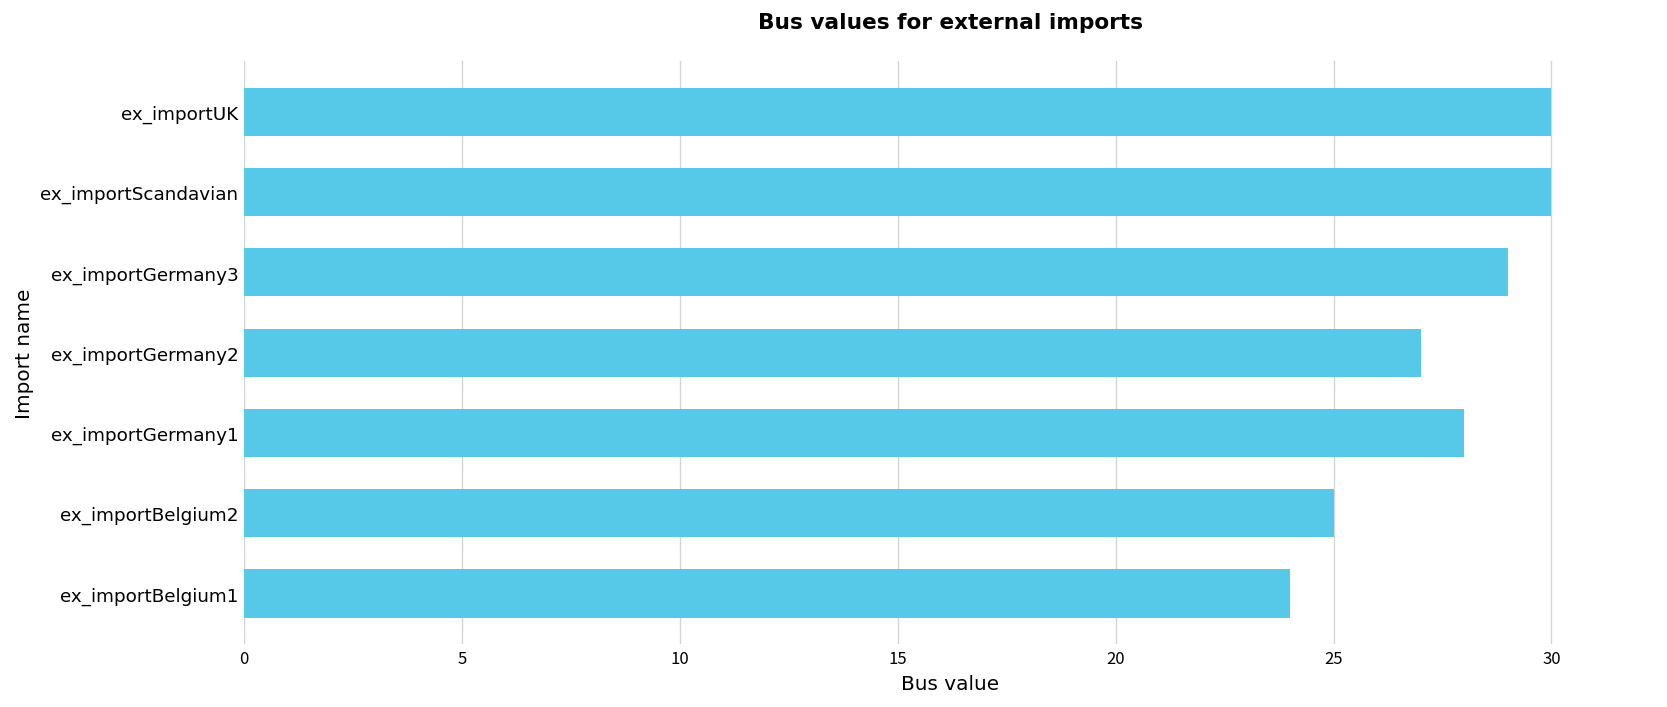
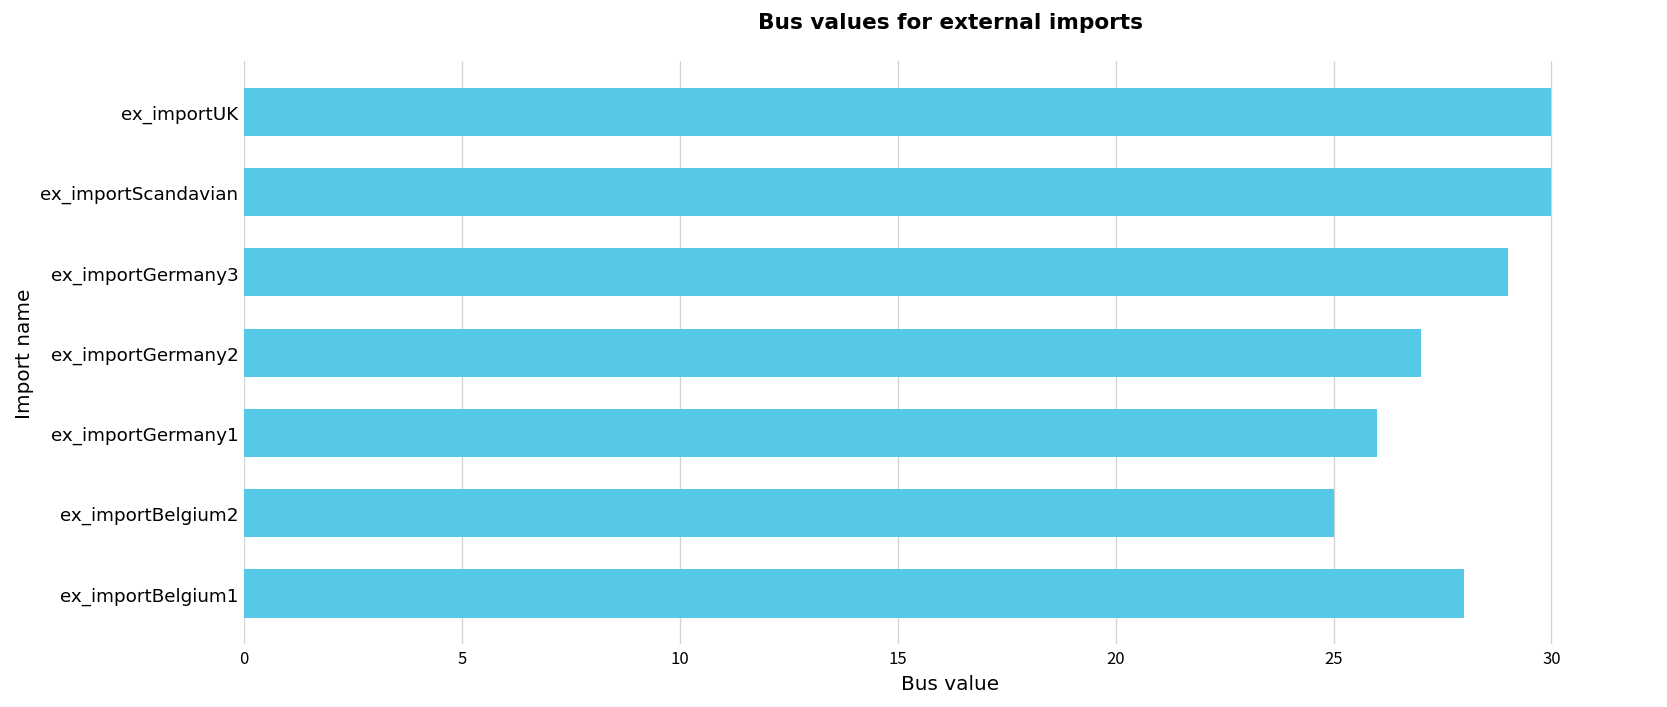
  {
    "ex_importUK": 30,
    "ex_importScandavian": 30,
    "ex_importGermany3": 29,
    "ex_importGermany2": 27,
-   "ex_importGermany1": 28,
+   "ex_importGermany1": 26,
    "ex_importBelgium2": 25,
-   "ex_importBelgium1": 24
+   "ex_importBelgium1": 28
  }
